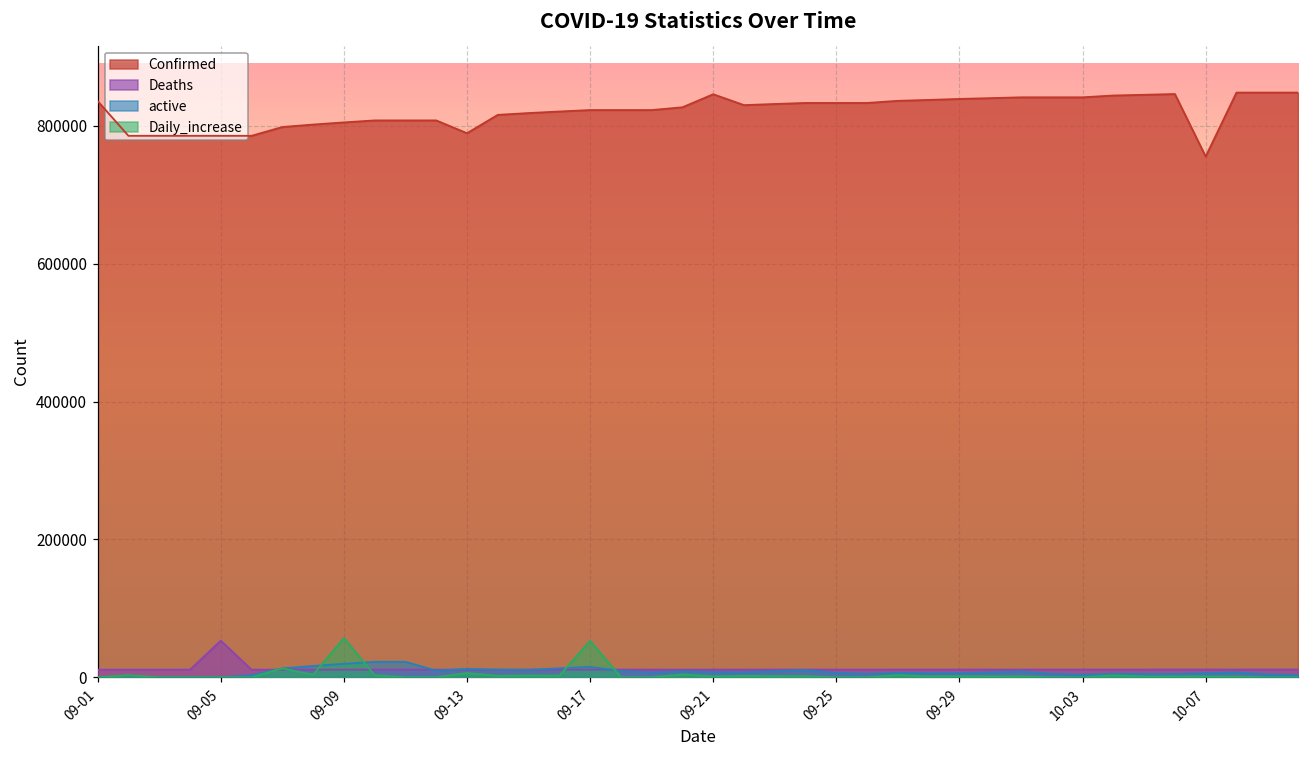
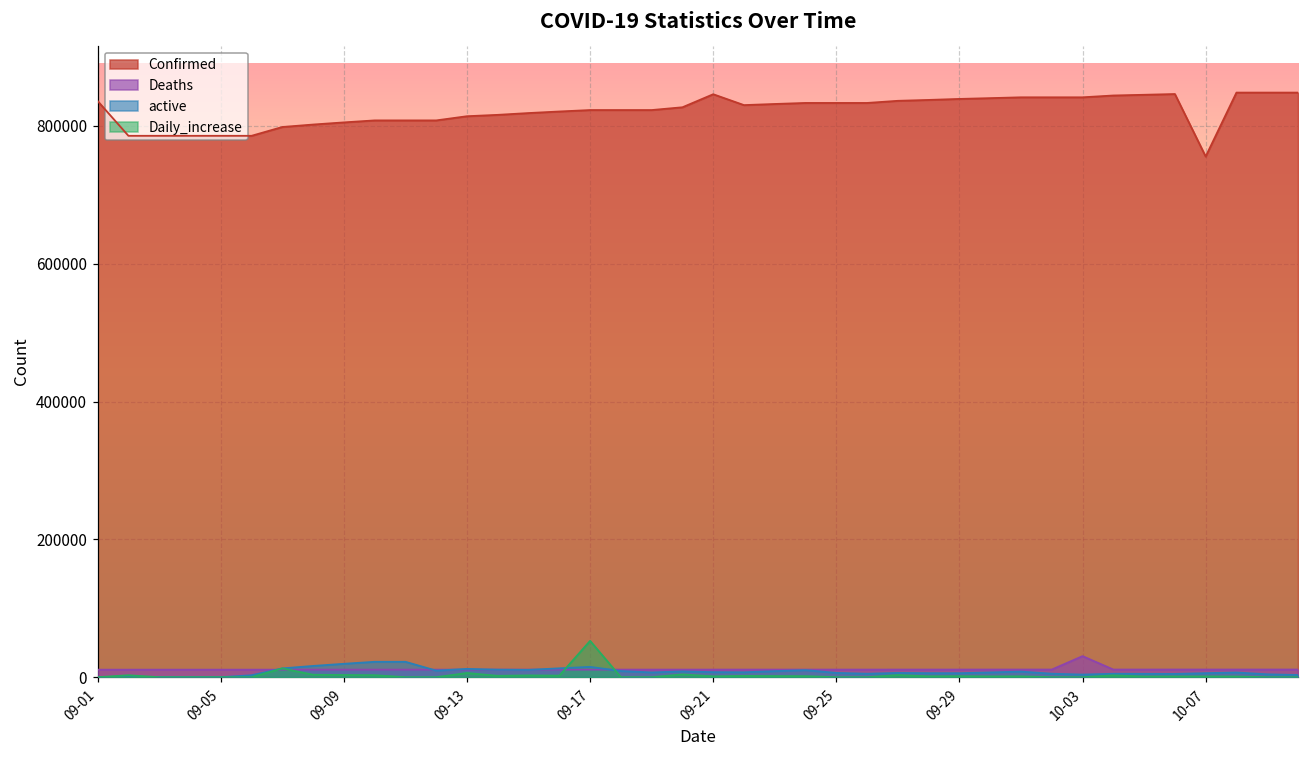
  {
    "Confirmed": {
      "09-01": 840000,
      "09-09": 810000,
-     "09-13": 790000,
+     "09-13": 810000,
      "09-17": 820000,
      "09-21": 850000,
      "09-25": 830000,
      "09-29": 840000,
      "10-03": 840000,
      "10-07": 760000
    },
    "Deaths": {
      "09-01": 10000,
-     "09-05": 50000,
+     "09-05": 10000,
      "09-09": 10000,
      "09-25": 10000,
      "09-29": 10000,
-     "10-03": 10000,
+     "10-03": 30000,
      "10-07": 10000
    },
    "active": {
      "09-09": 20000,
      "09-25": 10000,
      "09-29": 10000,
      "10-07": 10000
    },
    "Daily_increase": {
-     "09-09": 60000,
+     "09-09": 0,
      "09-13": 10000,
      "09-17": 50000,
      "09-21": 0,
      "09-25": 0,
      "09-29": 0,
      "10-07": 0
    }
  }
